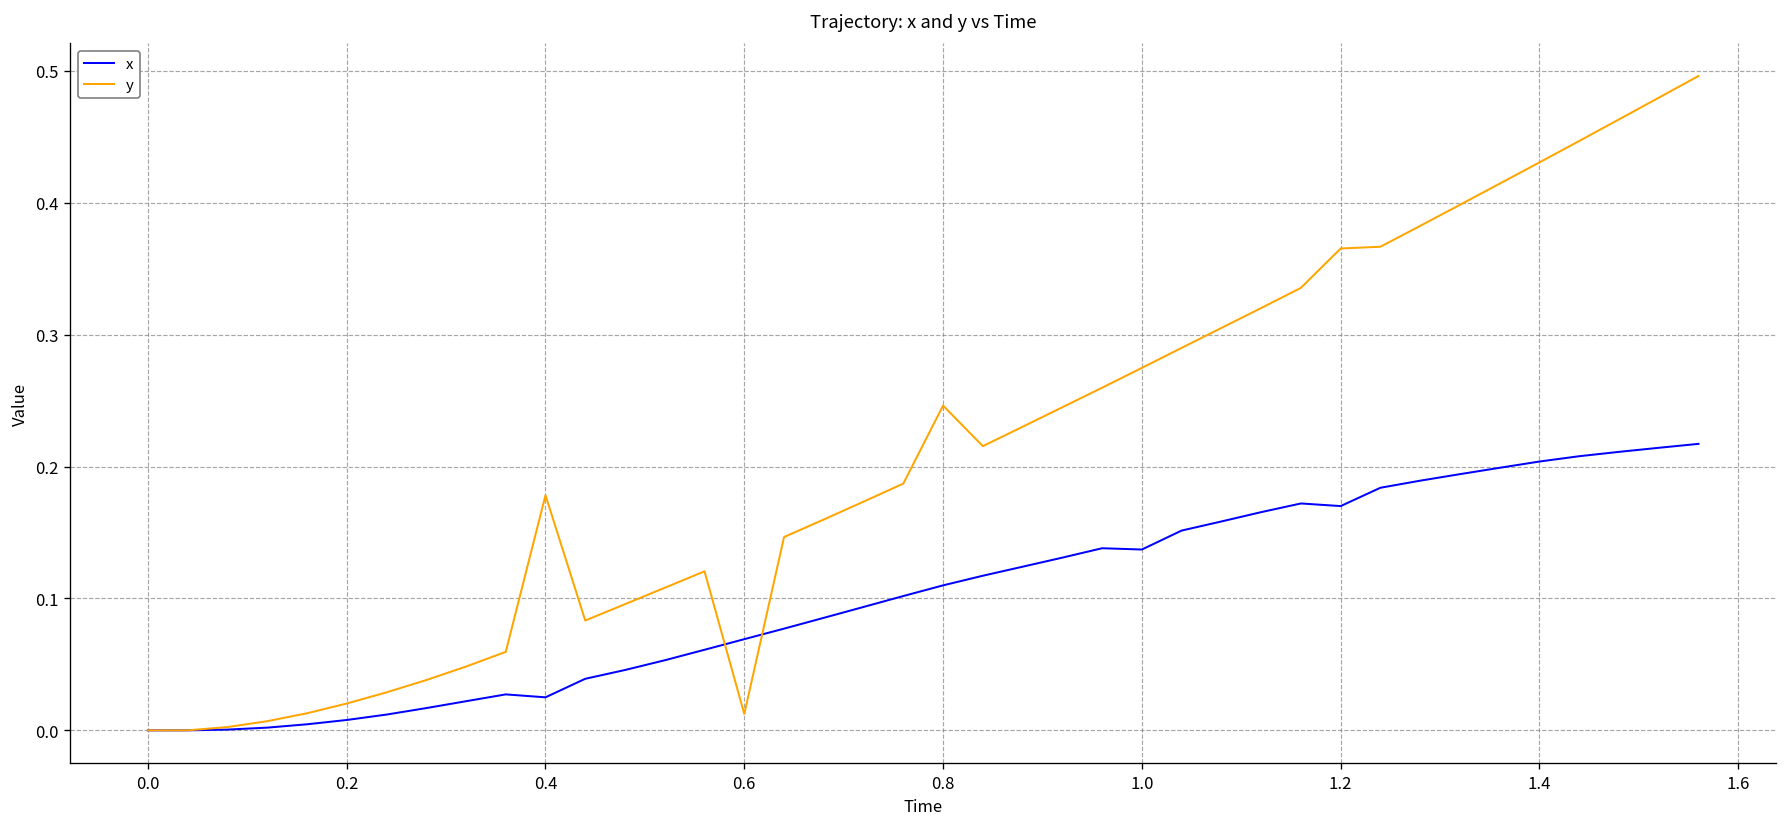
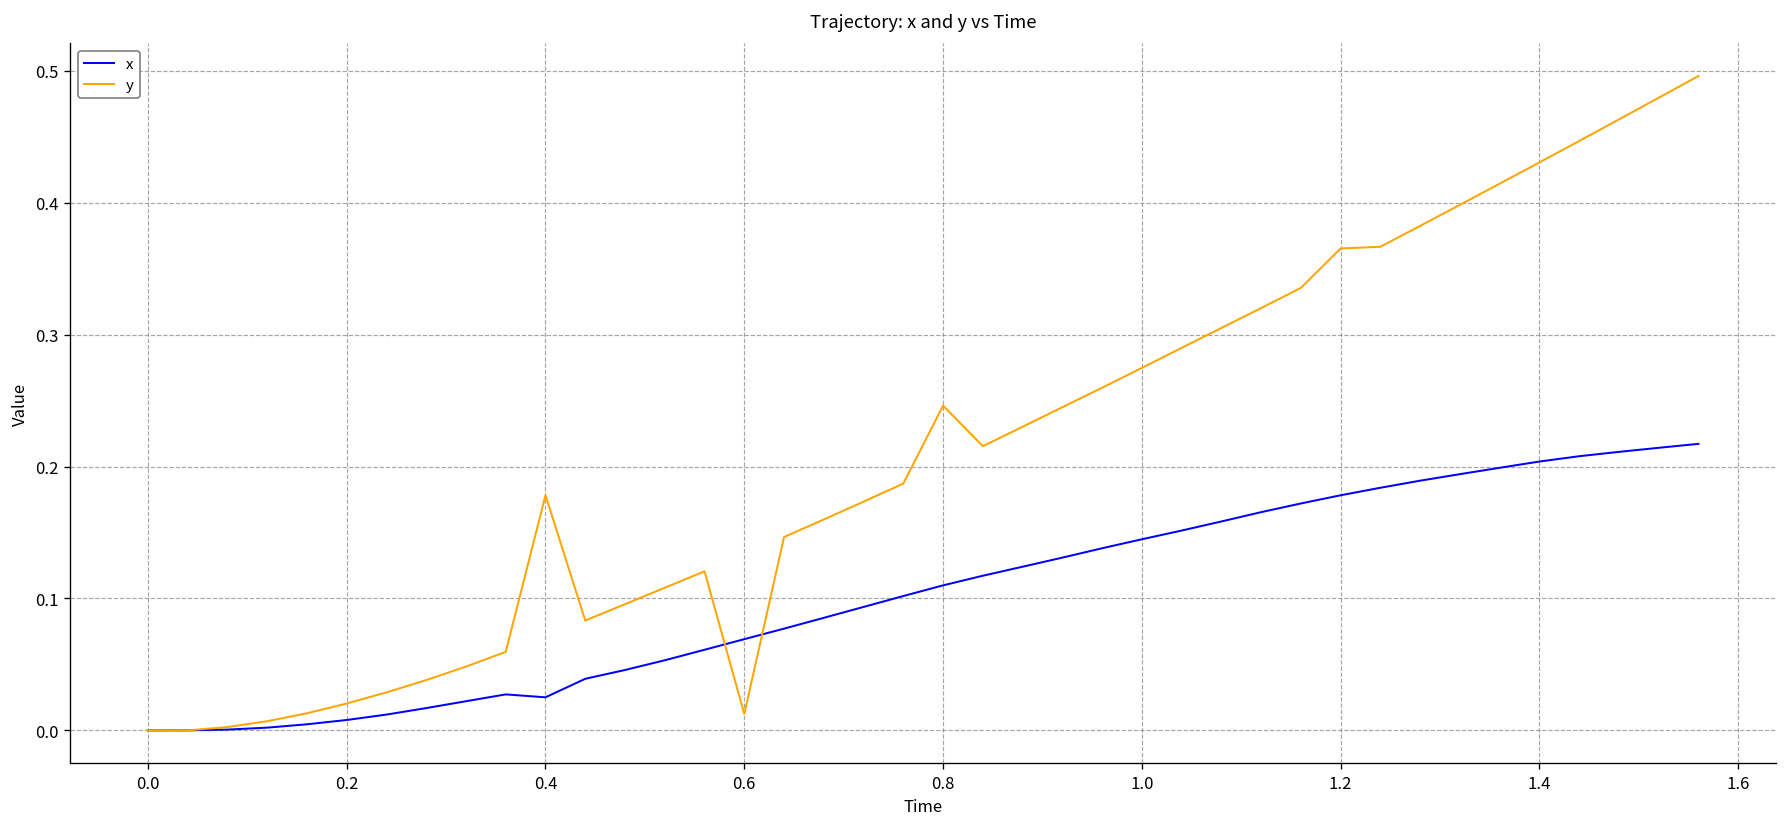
  {
    "x": {
      "0.2": 0.008,
      "0.4": 0.025,
      "0.6": 0.069,
      "0.8": 0.110,
-     "1.0": 0.137,
-     "1.2": 0.170,
+     "1.0": 0.145,
+     "1.2": 0.178,
      "1.4": 0.204
    },
    "y": {
      "0.2": 0.020,
      "0.4": 0.178,
      "0.6": 0.012,
      "0.8": 0.246,
      "1.0": 0.275,
      "1.2": 0.365,
      "1.4": 0.431
    }
  }
